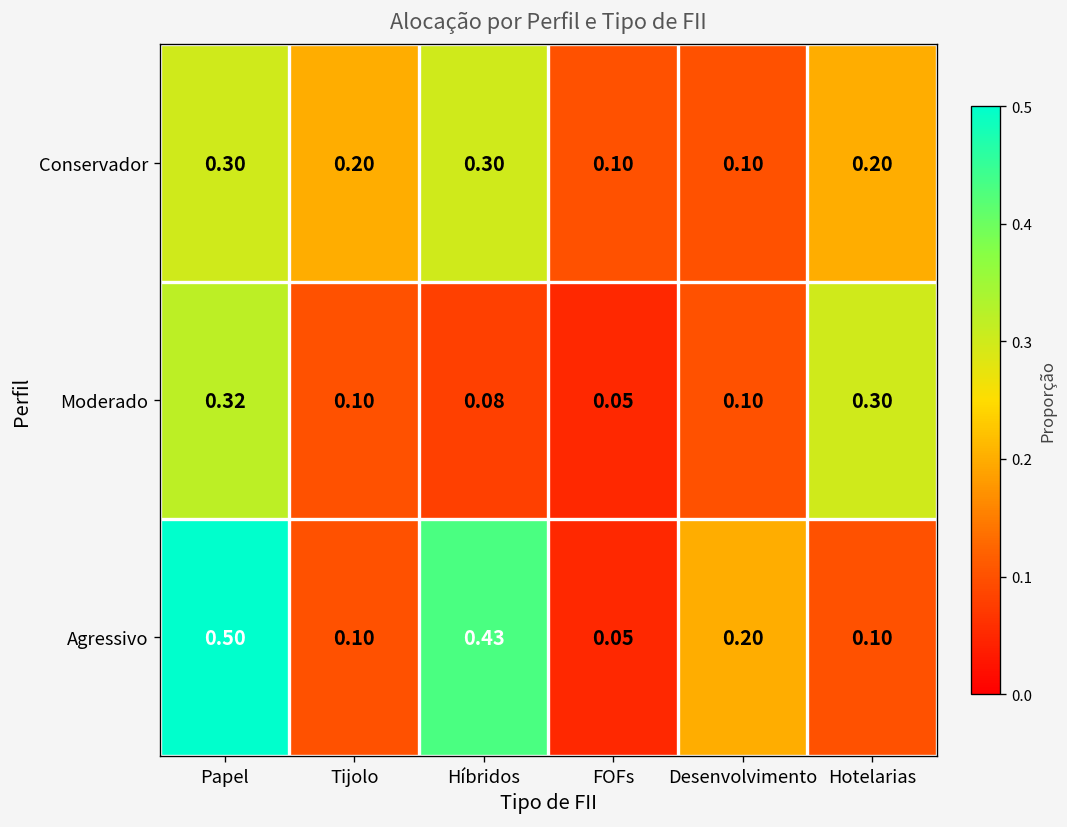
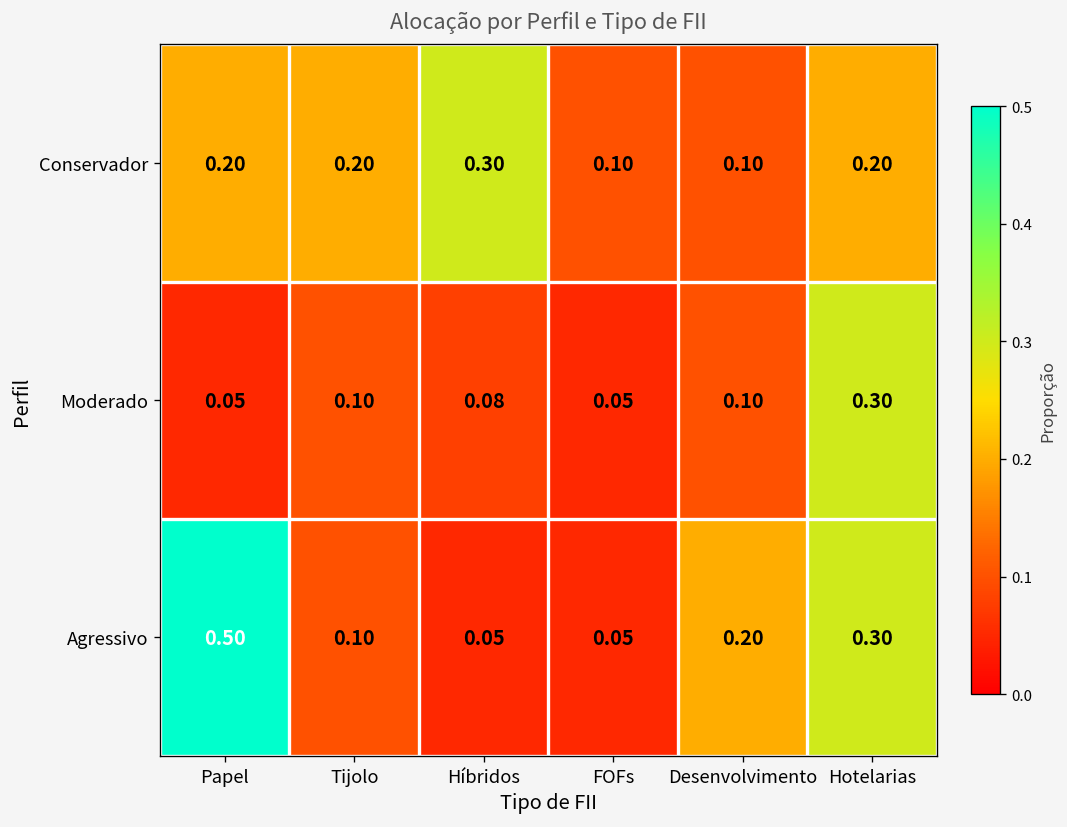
  {
    "Conservador": {
-     "Papel": 0.30,
+     "Papel": 0.20,
      "Tijolo": 0.20,
      "Híbridos": 0.30,
      "FOFs": 0.10,
      "Desenvolvimento": 0.10,
      "Hotelarias": 0.20
    },
    "Moderado": {
-     "Papel": 0.32,
+     "Papel": 0.05,
      "Tijolo": 0.10,
      "Híbridos": 0.08,
      "FOFs": 0.05,
      "Desenvolvimento": 0.10,
      "Hotelarias": 0.30
    },
    "Agressivo": {
      "Papel": 0.50,
      "Tijolo": 0.10,
-     "Híbridos": 0.43,
+     "Híbridos": 0.05,
      "FOFs": 0.05,
      "Desenvolvimento": 0.20,
-     "Hotelarias": 0.10
+     "Hotelarias": 0.30
    }
  }
